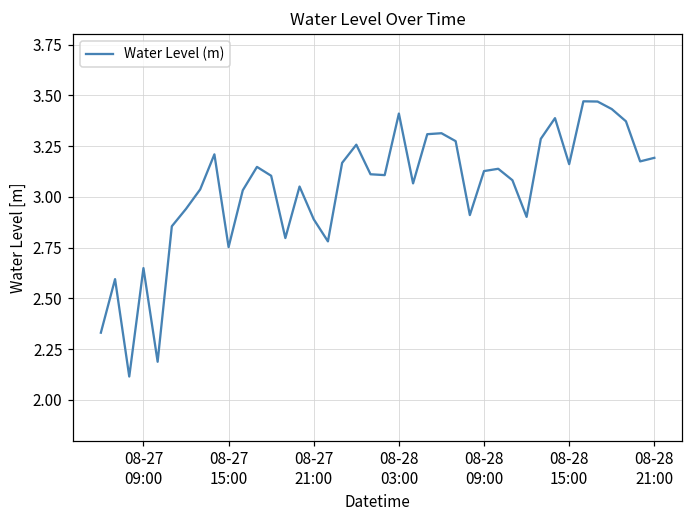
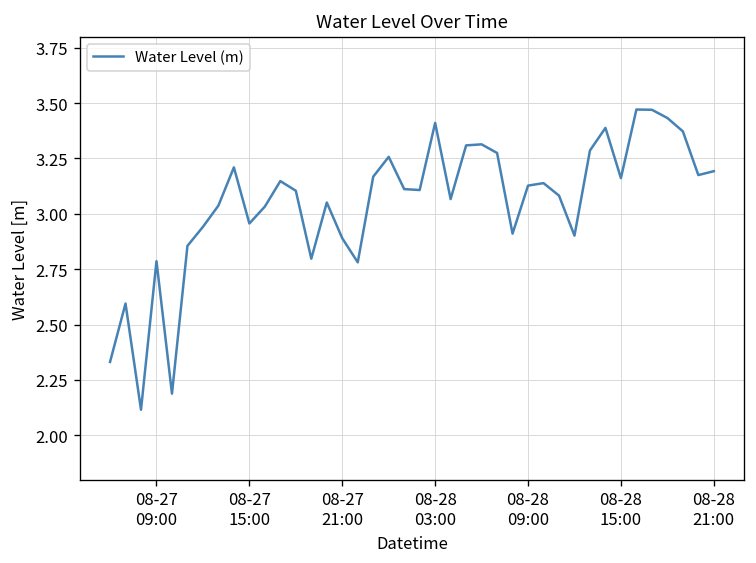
  {
-   "08-27 09:00": 2.65,
-   "08-27 15:00": 2.75,
+   "08-27 09:00": 2.79,
+   "08-27 15:00": 2.96,
    "08-27 21:00": 2.89,
    "08-28 03:00": 3.41,
    "08-28 09:00": 3.13,
    "08-28 15:00": 3.16,
    "08-28 21:00": 3.19
  }
